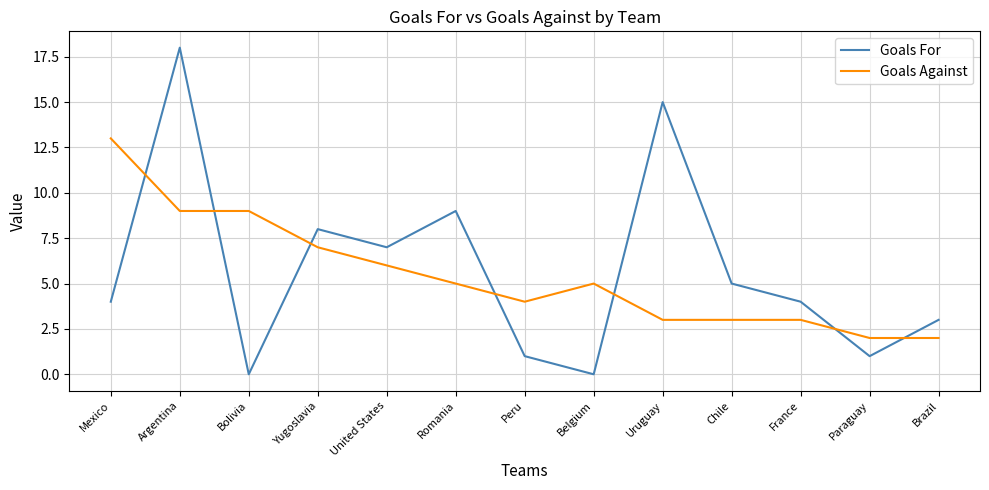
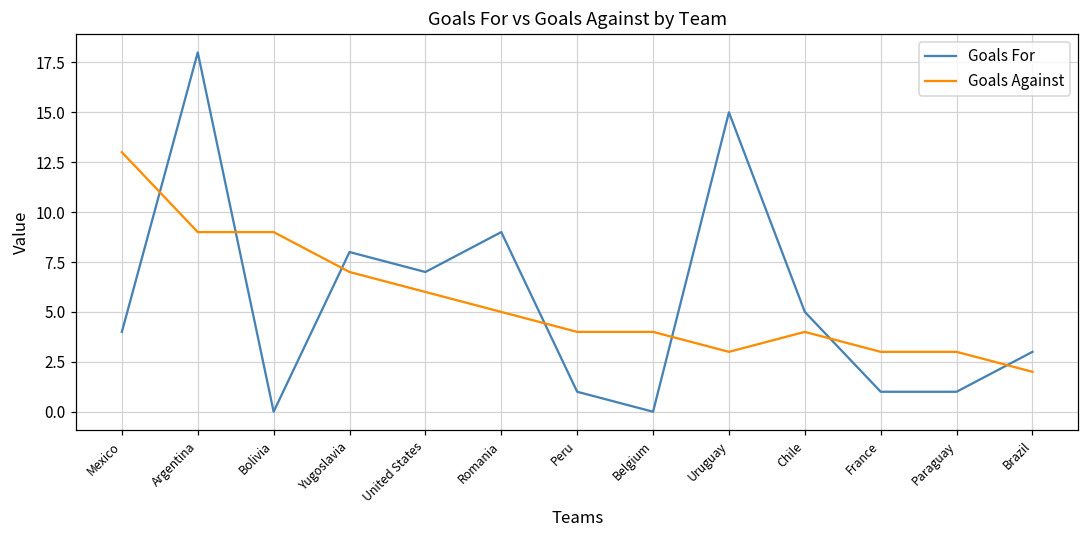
  {
    "Goals For": {
      "Mexico": 4,
      "Argentina": 18,
      "Bolivia": 0,
      "Yugoslavia": 8,
      "United States": 7,
      "Romania": 9,
      "Peru": 1,
      "Belgium": 0,
      "Uruguay": 15,
      "Chile": 5,
-     "France": 4,
+     "France": 1,
      "Paraguay": 1,
      "Brazil": 3
    },
    "Goals Against": {
      "Mexico": 13,
      "Argentina": 9,
      "Bolivia": 9,
      "Yugoslavia": 7,
      "United States": 6,
      "Romania": 5,
      "Peru": 4,
-     "Belgium": 5,
+     "Belgium": 4,
      "Uruguay": 3,
-     "Chile": 3,
+     "Chile": 4,
      "France": 3,
-     "Paraguay": 2,
+     "Paraguay": 3,
      "Brazil": 2
    }
  }
